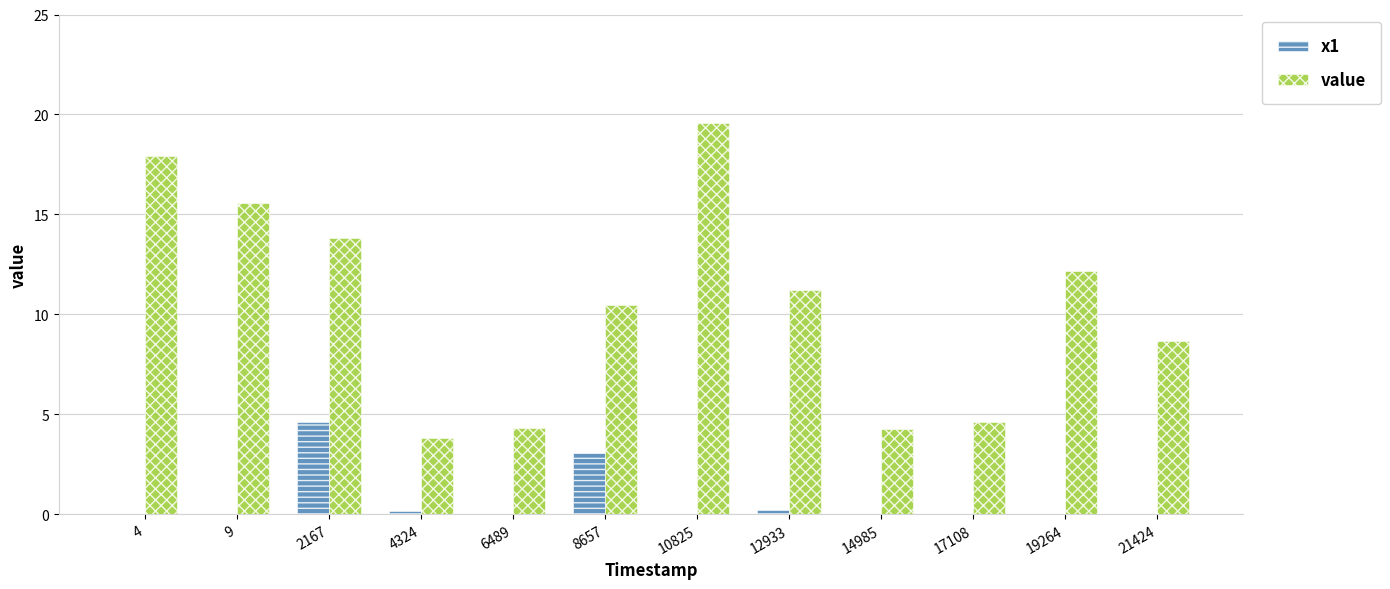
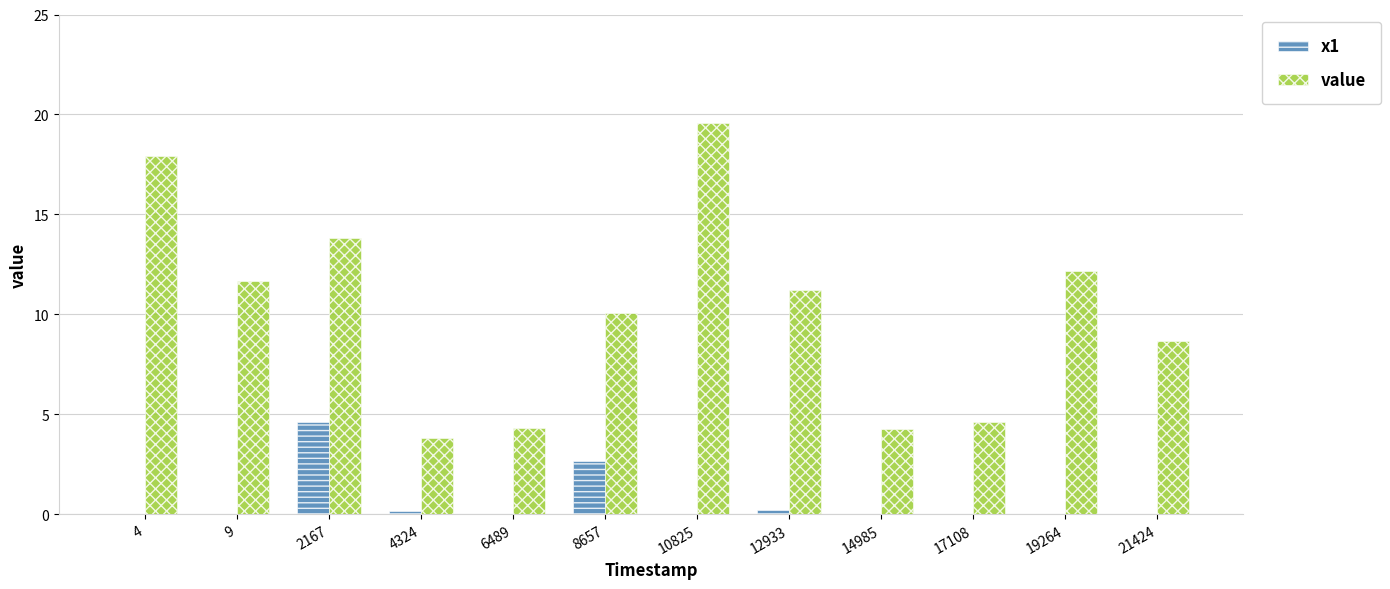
  {
    "x1": {
      "2167": 4.6,
      "4324": 0.1,
-     "8657": 3.1,
+     "8657": 2.6,
      "12933": 0.2
    },
    "value": {
      "4": 17.9,
-     "9": 15.6,
+     "9": 11.7,
      "2167": 13.8,
      "4324": 3.8,
      "6489": 4.3,
-     "8657": 10.4,
+     "8657": 10.0,
      "10825": 19.6,
      "12933": 11.2,
      "14985": 4.3,
      "17108": 4.6,
      "19264": 12.2,
      "21424": 8.7
    }
  }
